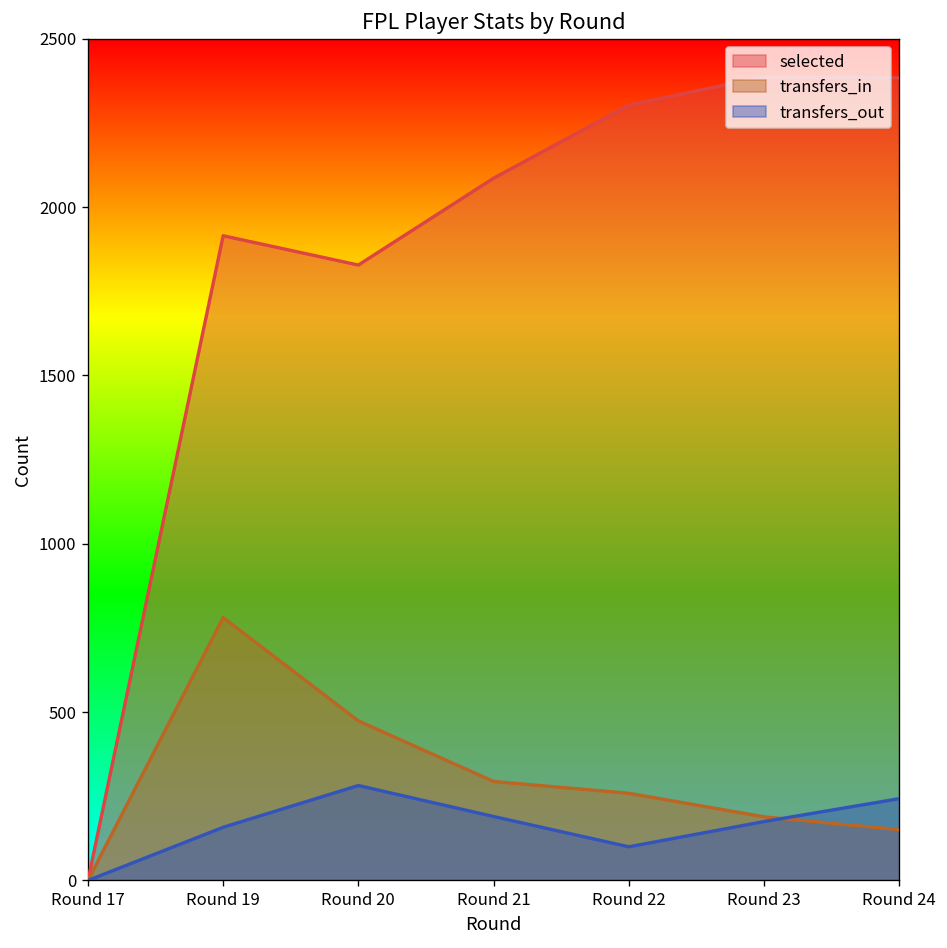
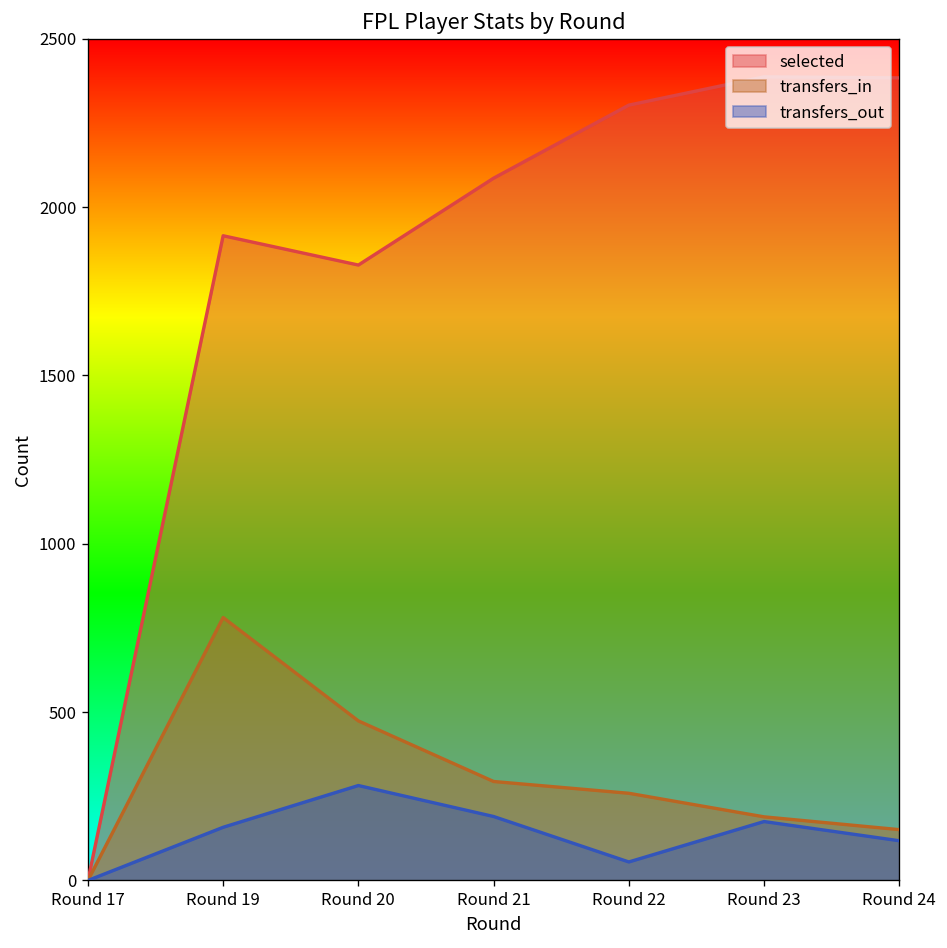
  {
    "transfers_out": {
      "Round 19": 160,
      "Round 20": 280,
      "Round 21": 190,
-     "Round 22": 100,
+     "Round 22": 60,
      "Round 23": 180,
-     "Round 24": 240
+     "Round 24": 120
    }
  }
